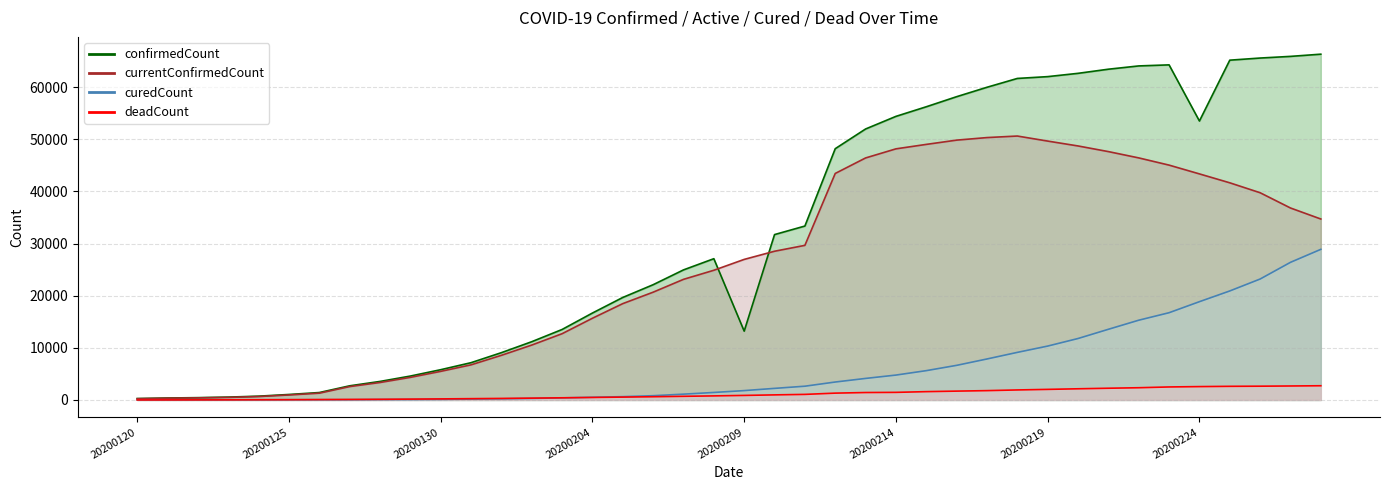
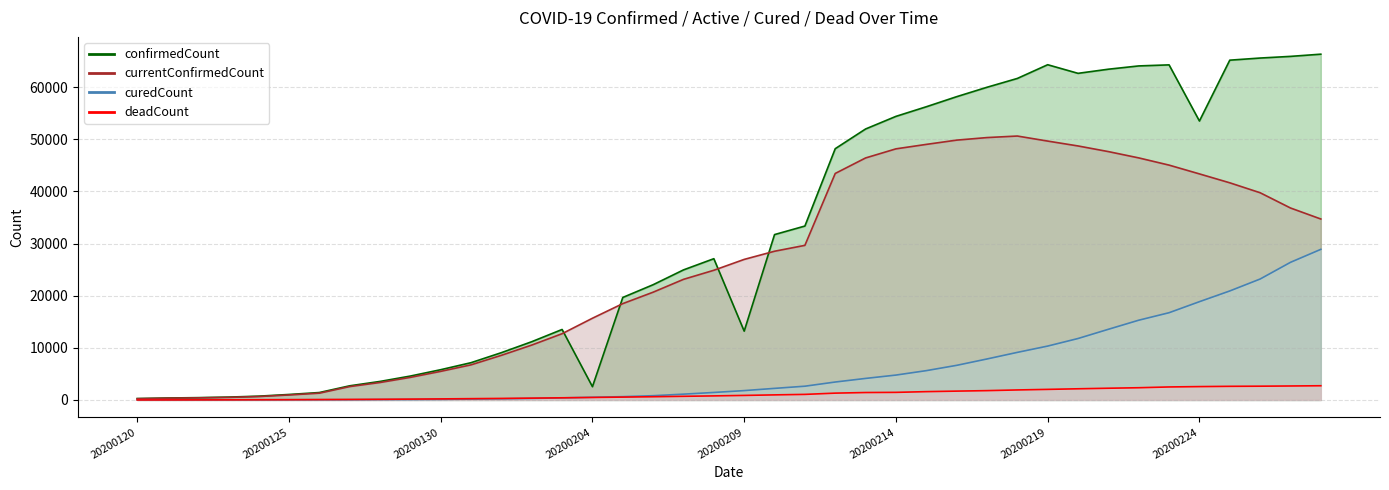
  {
    "confirmedCount": {
-     "20200204": 17000,
+     "20200204": 3000,
      "20200209": 13000,
      "20200214": 54000,
-     "20200219": 62000,
+     "20200219": 64000,
      "20200224": 54000
    }
  }
